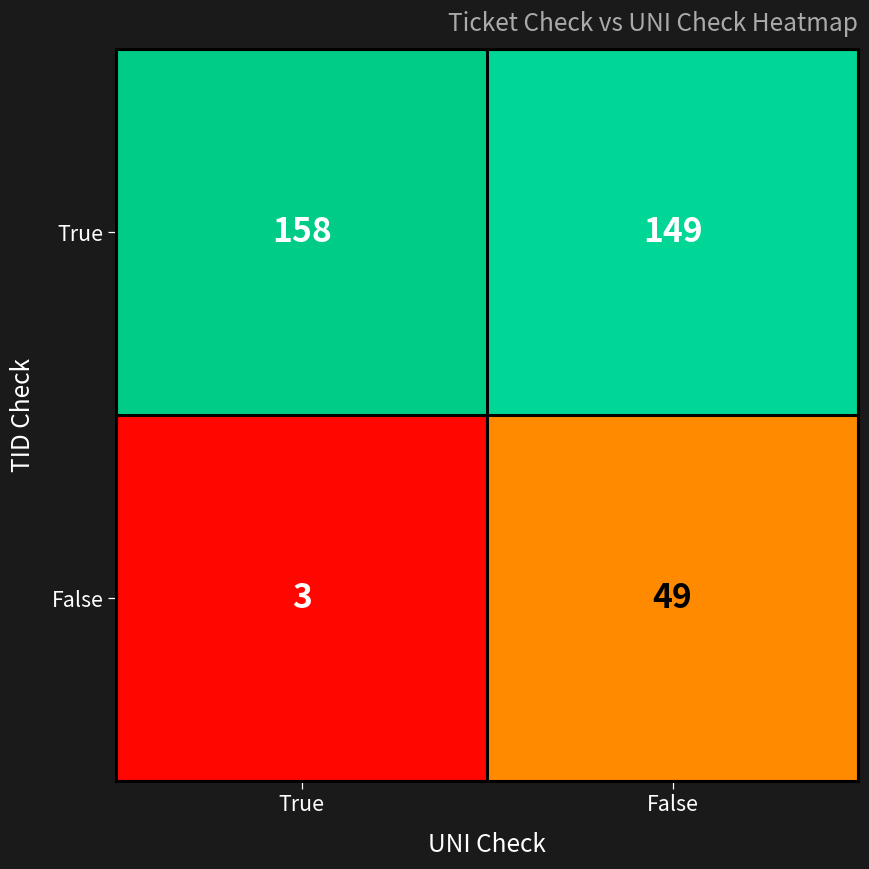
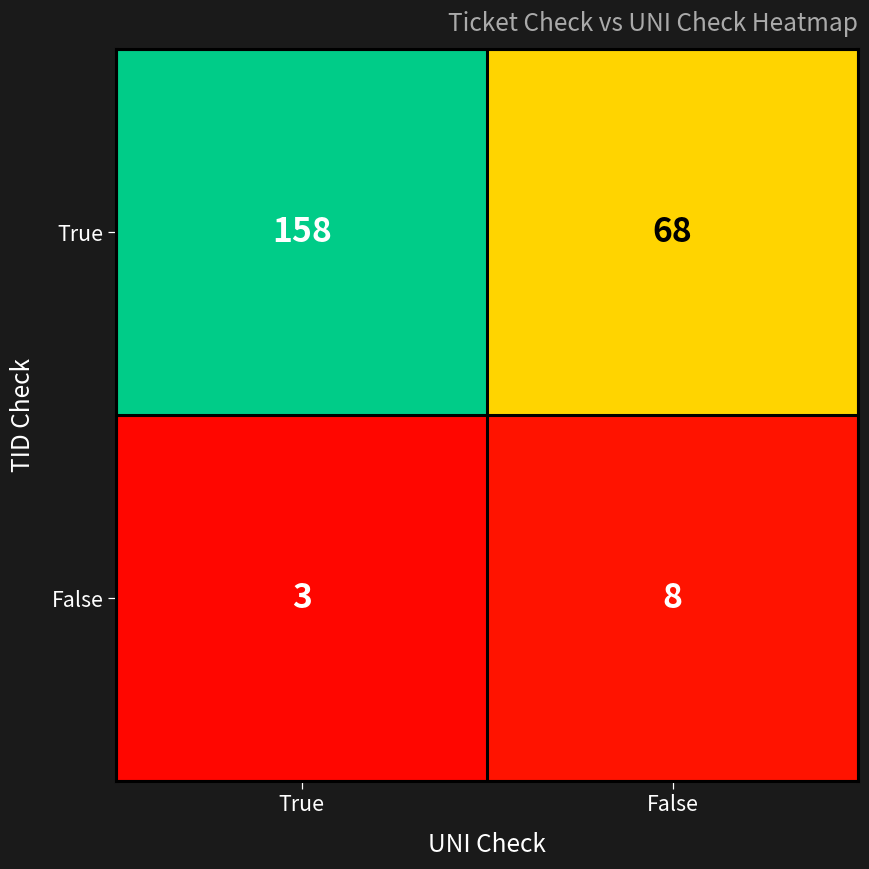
  {
    "True": {
      "True": 158,
-     "False": 149
+     "False": 68
    },
    "False": {
      "True": 3,
-     "False": 49
+     "False": 8
    }
  }
